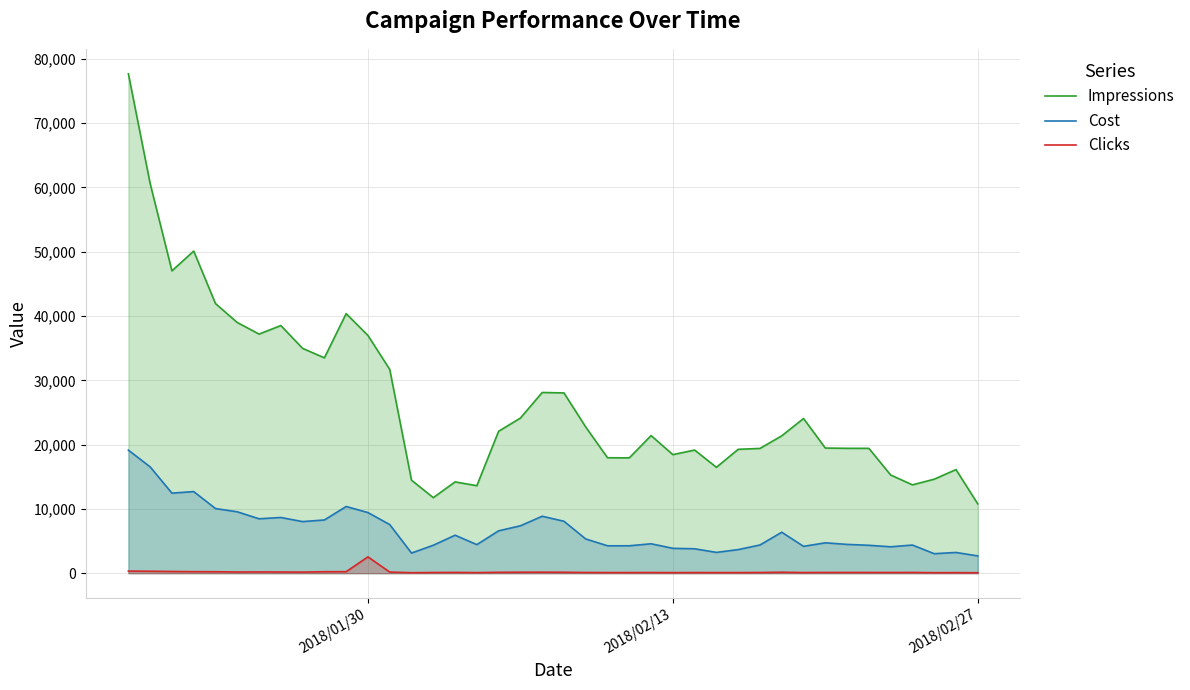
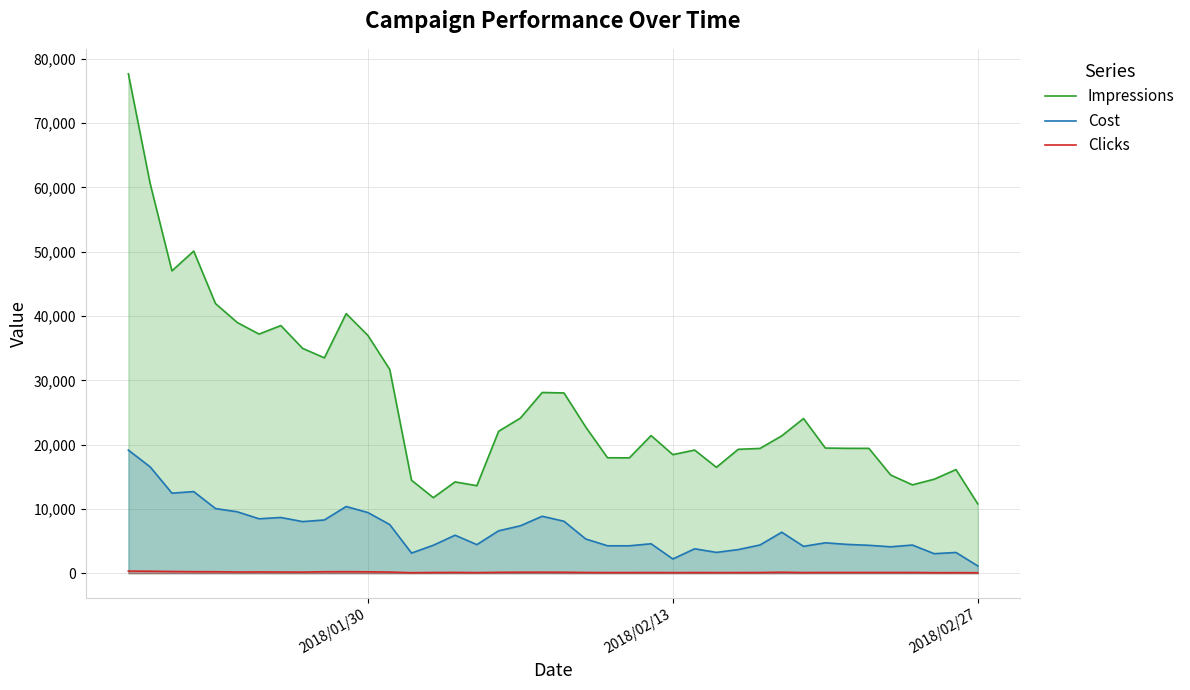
  {
    "Impressions": {
      "2018/01/30": "37,000",
      "2018/02/13": "18,000",
      "2018/02/27": "11,000"
    },
    "Cost": {
      "2018/01/30": "9,000",
-     "2018/02/13": "4,000",
-     "2018/02/27": "3,000"
+     "2018/02/13": "2,000",
+     "2018/02/27": "1,000"
    },
    "Clicks": {
-     "2018/01/30": "3,000",
+     "2018/01/30": "0",
      "2018/02/13": "0",
      "2018/02/27": "0"
    }
  }
